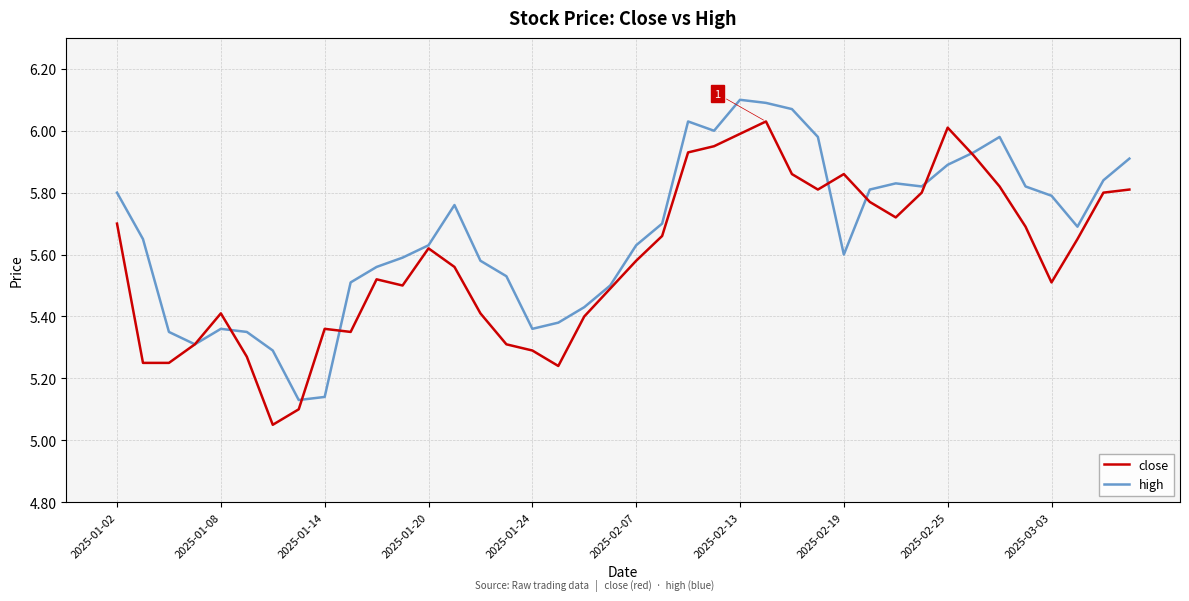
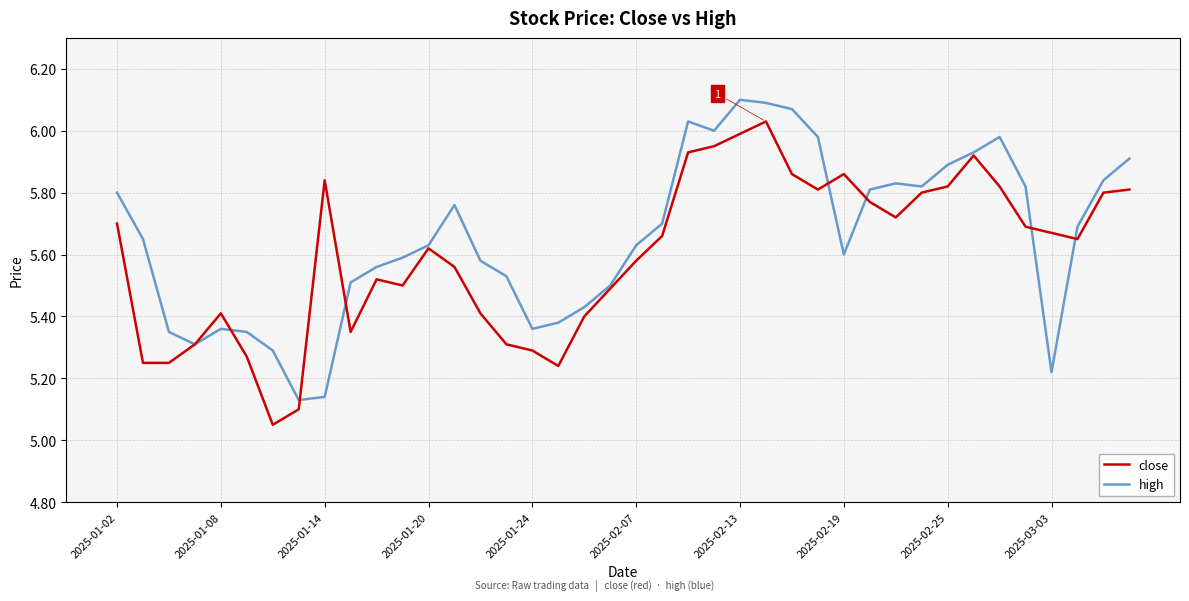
  {
    "close": {
      "2025-01-02": 5.70,
      "2025-01-08": 5.41,
-     "2025-01-14": 5.36,
+     "2025-01-14": 5.84,
      "2025-01-20": 5.62,
      "2025-01-24": 5.29,
      "2025-02-07": 5.58,
      "2025-02-13": 5.99,
      "2025-02-19": 5.86,
-     "2025-02-25": 6.01,
-     "2025-03-03": 5.51
+     "2025-02-25": 5.82,
+     "2025-03-03": 5.67
    },
    "high": {
      "2025-01-02": 5.80,
      "2025-01-08": 5.36,
      "2025-01-14": 5.14,
      "2025-01-20": 5.63,
      "2025-01-24": 5.36,
      "2025-02-07": 5.63,
      "2025-02-13": 6.10,
      "2025-02-19": 5.60,
      "2025-02-25": 5.89,
-     "2025-03-03": 5.79
+     "2025-03-03": 5.22
    }
  }
